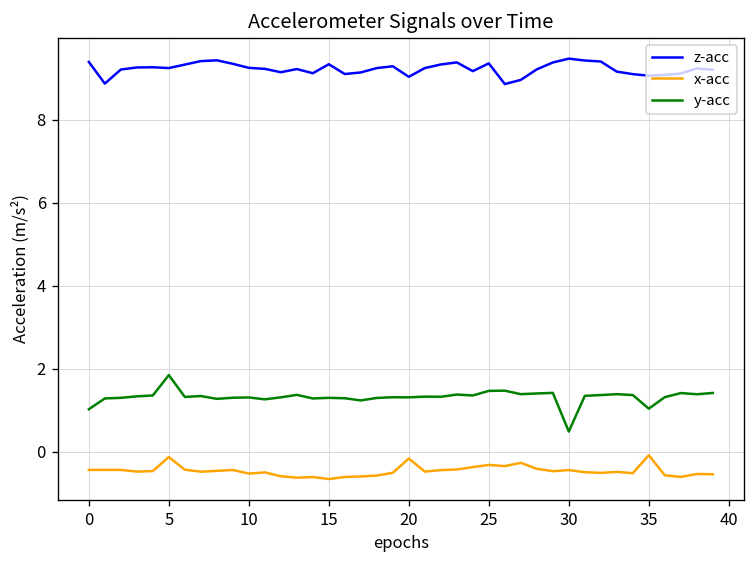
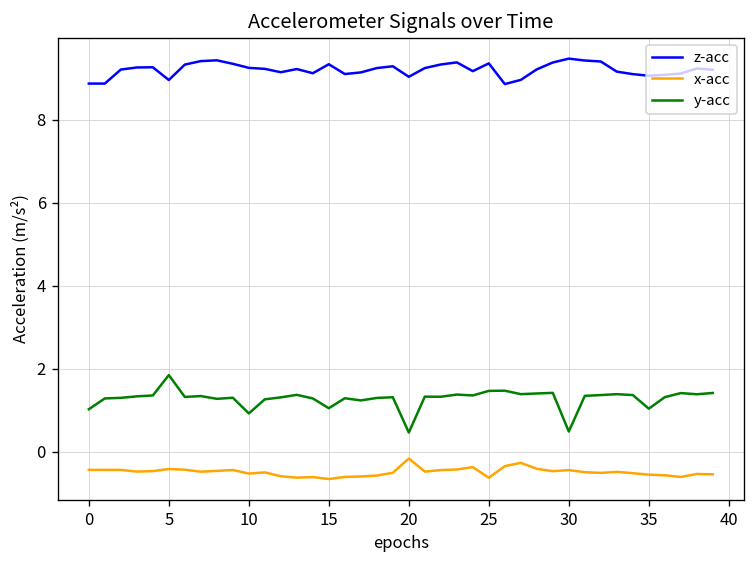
  {
    "z-acc": {
-     "0": 9.4,
-     "5": 9.2,
+     "0": 8.9,
+     "5": 9.0,
      "10": 9.2,
      "15": 9.3,
      "20": 9.0,
      "25": 9.4,
      "30": 9.5
    },
    "x-acc": {
      "0": -0.4,
-     "5": -0.1,
+     "5": -0.4,
      "10": -0.5,
      "15": -0.7,
      "20": -0.2,
-     "25": -0.3,
+     "25": -0.6,
      "30": -0.4,
-     "35": -0.1
+     "35": -0.6
    },
    "y-acc": {
      "0": 1.0,
      "5": 1.8,
-     "10": 1.3,
-     "15": 1.3,
-     "20": 1.3,
+     "10": 0.9,
+     "15": 1.0,
+     "20": 0.5,
      "25": 1.5,
      "30": 0.5,
      "35": 1.0
    }
  }
